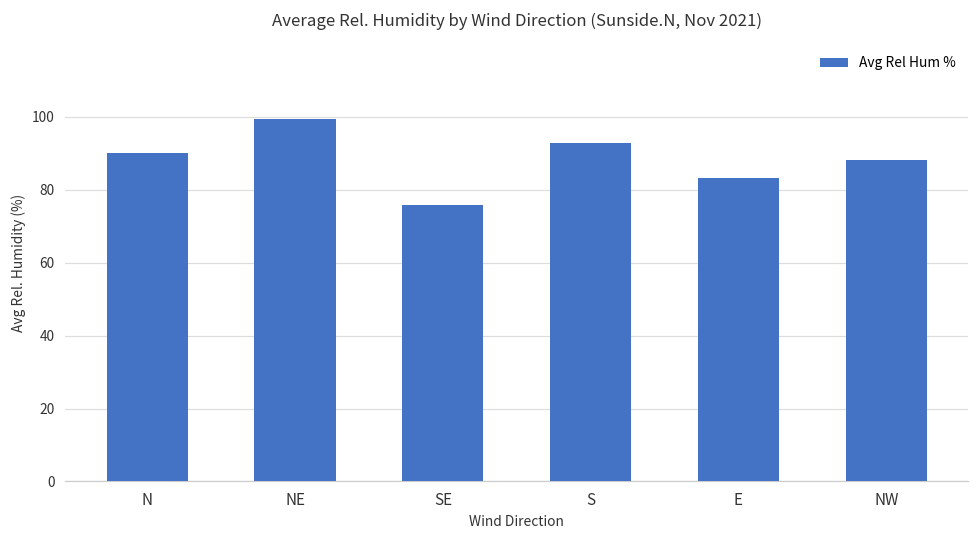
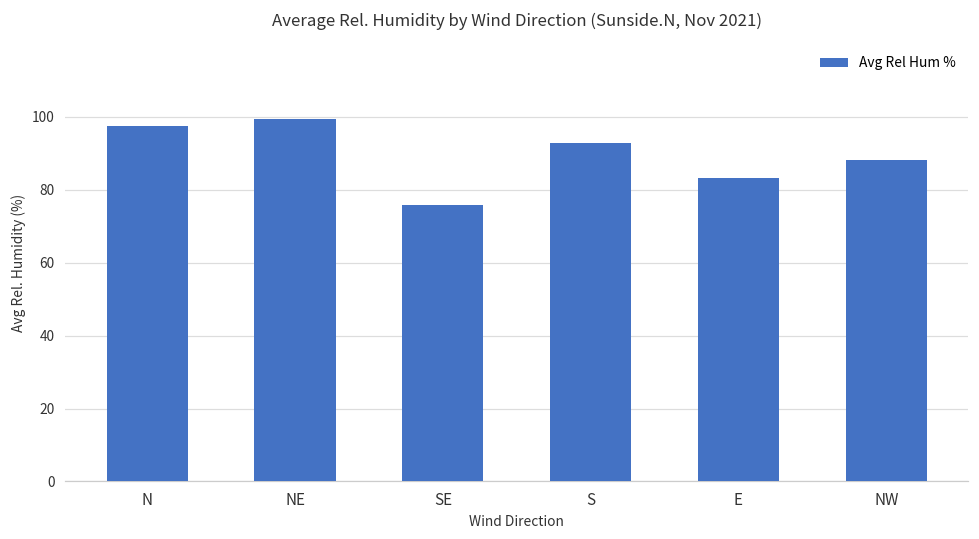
  {
-   "N": 90,
+   "N": 98,
    "NE": 99,
    "SE": 76,
    "S": 93,
    "E": 83,
    "NW": 88
  }
